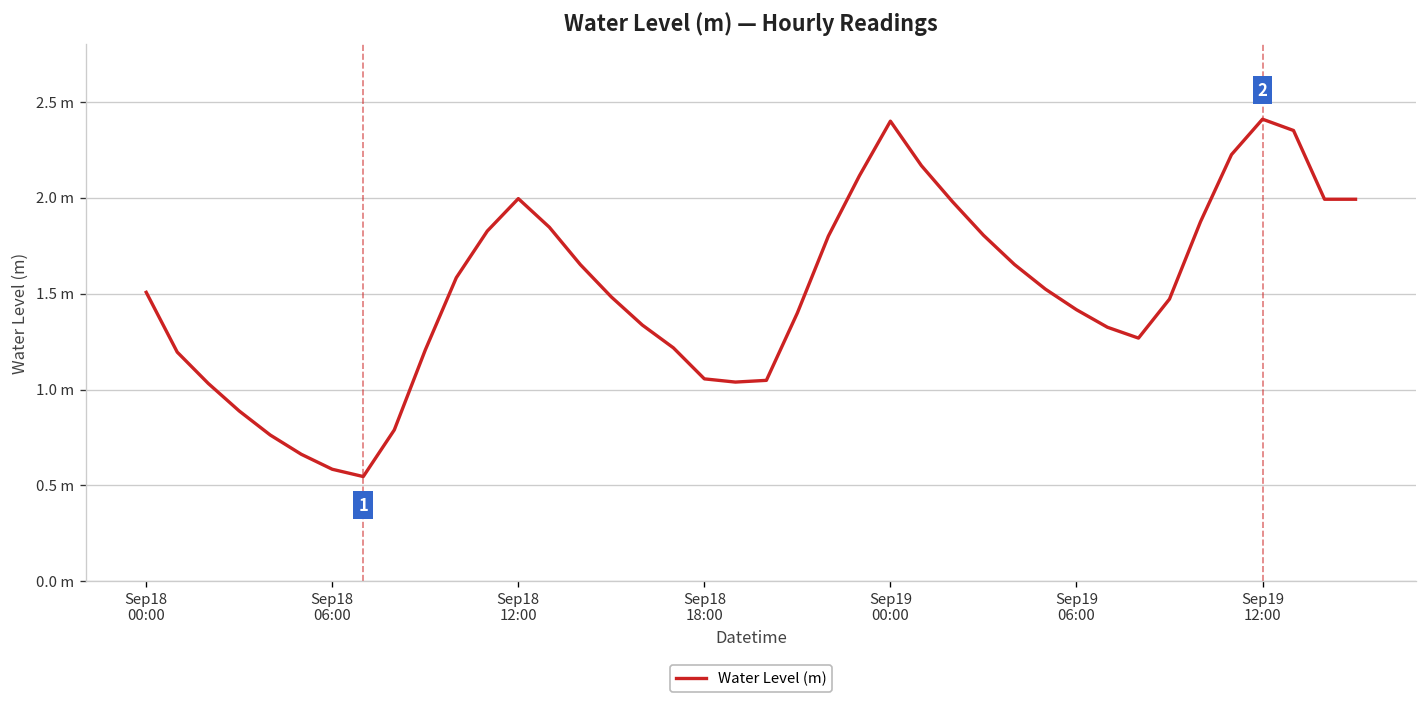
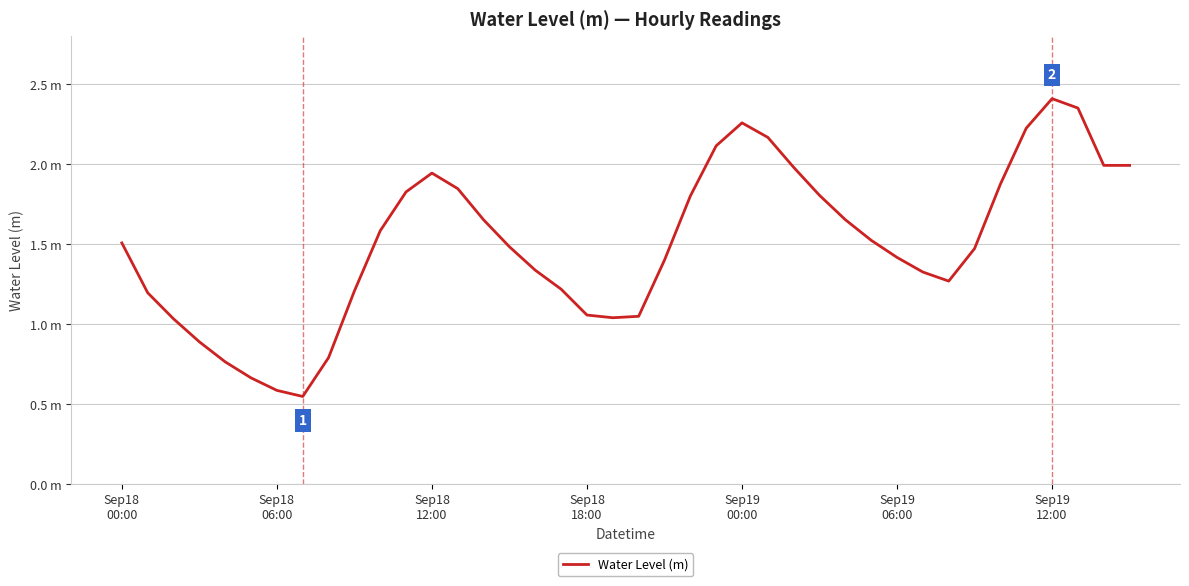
  {
    "Sep18 00:00": "1.51 m",
-   "Sep18 12:00": "2.00 m",
+   "Sep18 12:00": "1.94 m",
    "Sep18 18:00": "1.06 m",
-   "Sep19 00:00": "2.40 m",
+   "Sep19 00:00": "2.26 m",
    "Sep19 06:00": "1.42 m"
  }
